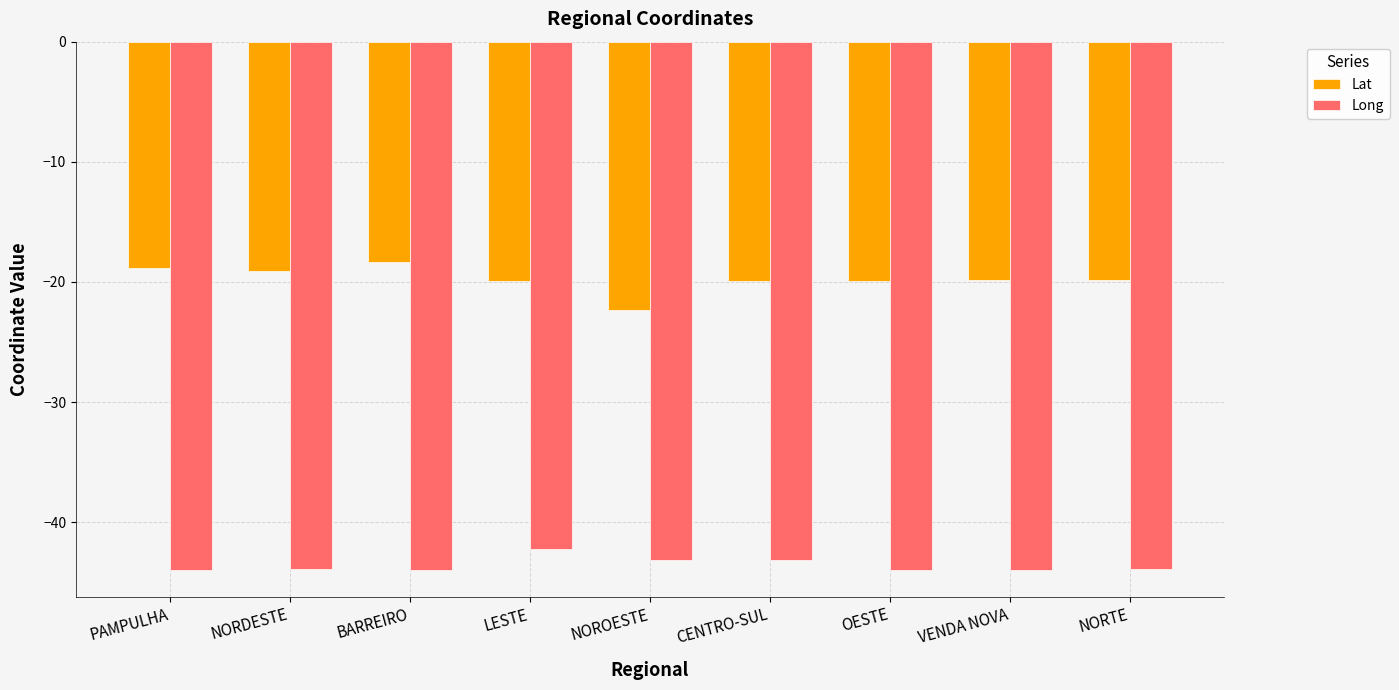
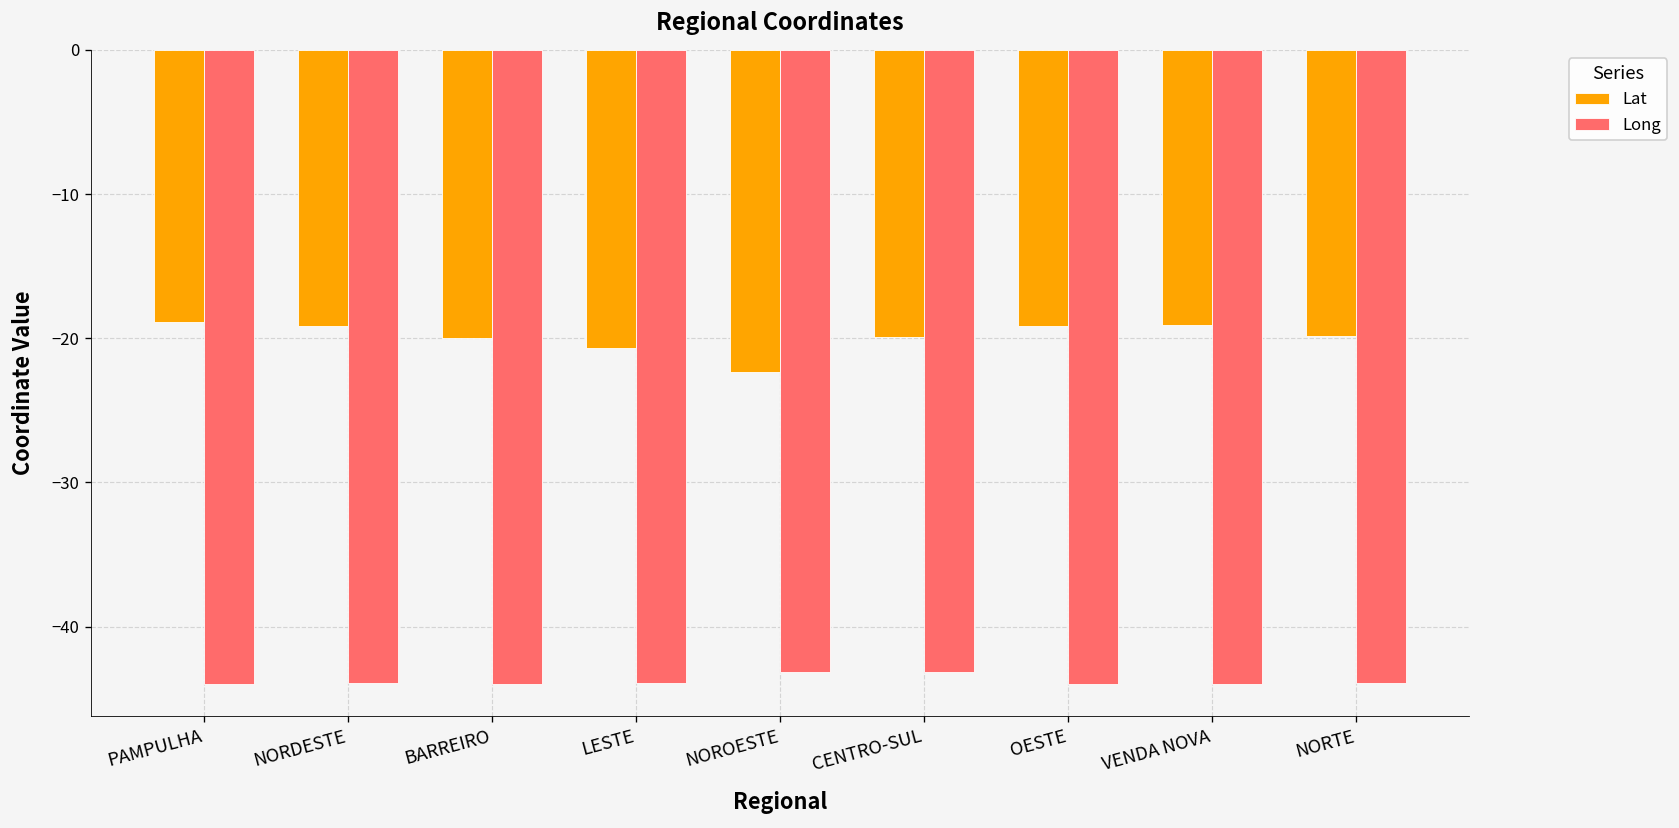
  {
    "Lat": {
      "PAMPULHA": -18.9,
      "NORDESTE": -19.1,
-     "BARREIRO": -18.3,
-     "LESTE": -19.9,
+     "BARREIRO": -20.0,
+     "LESTE": -20.7,
      "NOROESTE": -22.3,
      "CENTRO-SUL": -19.9,
-     "OESTE": -19.9,
-     "VENDA NOVA": -19.8,
+     "OESTE": -19.1,
+     "VENDA NOVA": -19.1,
      "NORTE": -19.9
    },
    "Long": {
      "PAMPULHA": -44.0,
      "NORDESTE": -43.9,
      "BARREIRO": -44.0,
-     "LESTE": -42.3,
+     "LESTE": -43.9,
      "NOROESTE": -43.1,
      "CENTRO-SUL": -43.2,
      "OESTE": -44.0,
      "VENDA NOVA": -44.0,
      "NORTE": -43.9
    }
  }
